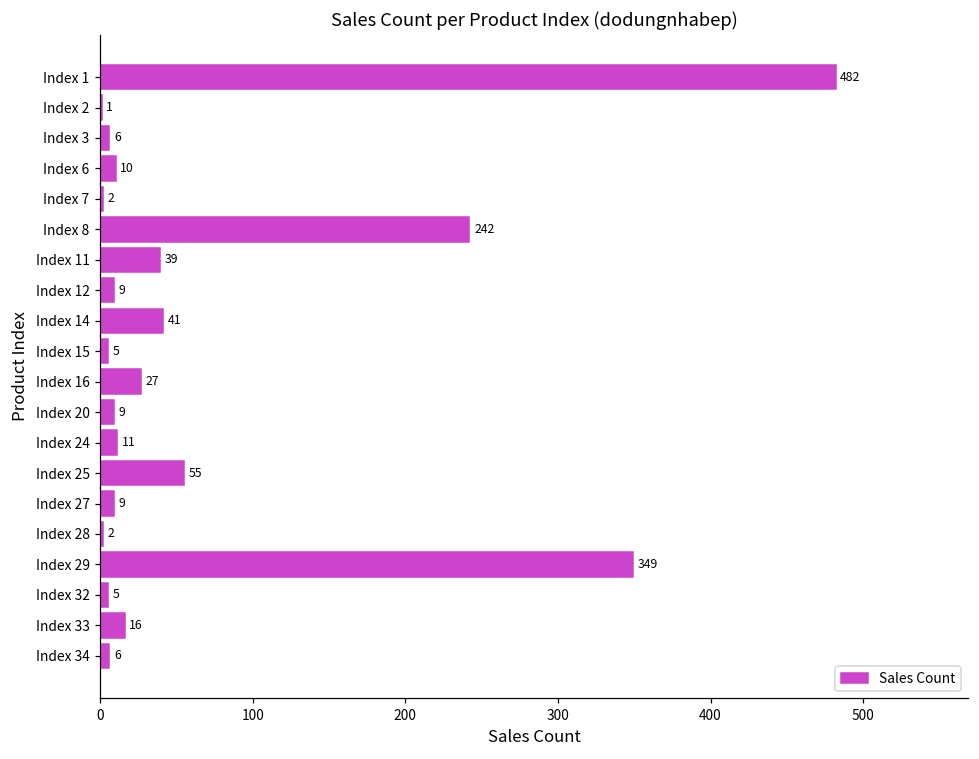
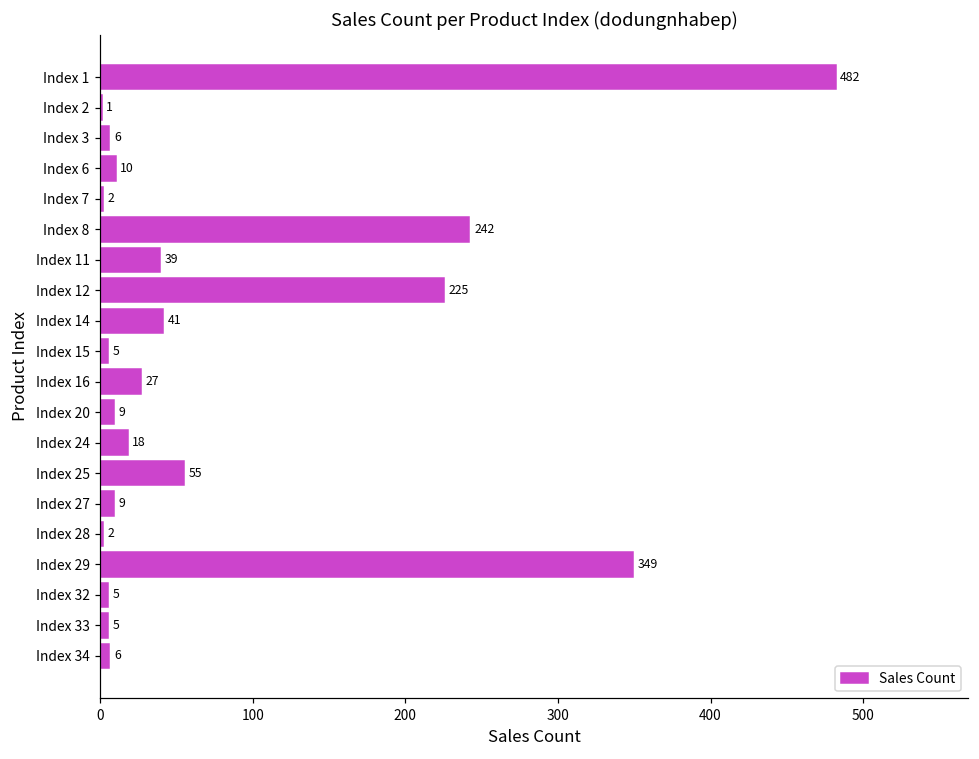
  {
    "Index 1": 482,
    "Index 2": 1,
    "Index 3": 6,
    "Index 6": 10,
    "Index 7": 2,
    "Index 8": 242,
    "Index 11": 39,
-   "Index 12": 9,
+   "Index 12": 225,
    "Index 14": 41,
    "Index 15": 5,
    "Index 16": 27,
    "Index 20": 9,
-   "Index 24": 11,
+   "Index 24": 18,
    "Index 25": 55,
    "Index 27": 9,
    "Index 28": 2,
    "Index 29": 349,
    "Index 32": 5,
-   "Index 33": 16,
+   "Index 33": 5,
    "Index 34": 6
  }
